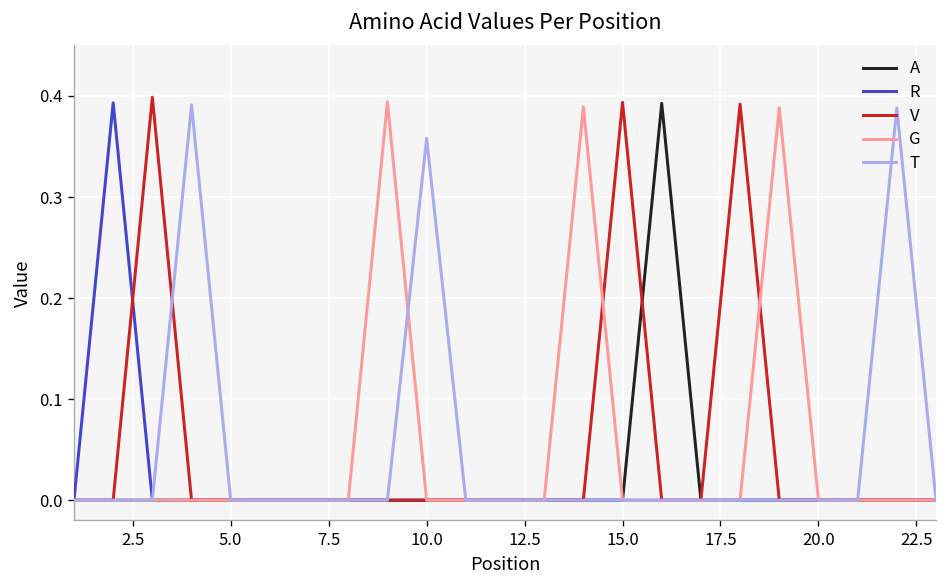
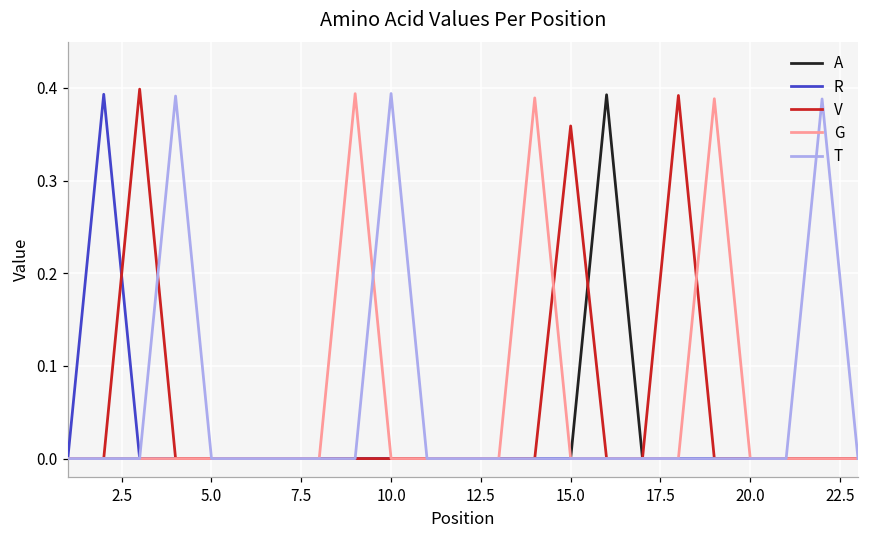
  {
    "V": {
-     "15.0": 0.39
+     "15.0": 0.36
    },
    "T": {
-     "10.0": 0.36
+     "10.0": 0.39
    }
  }
